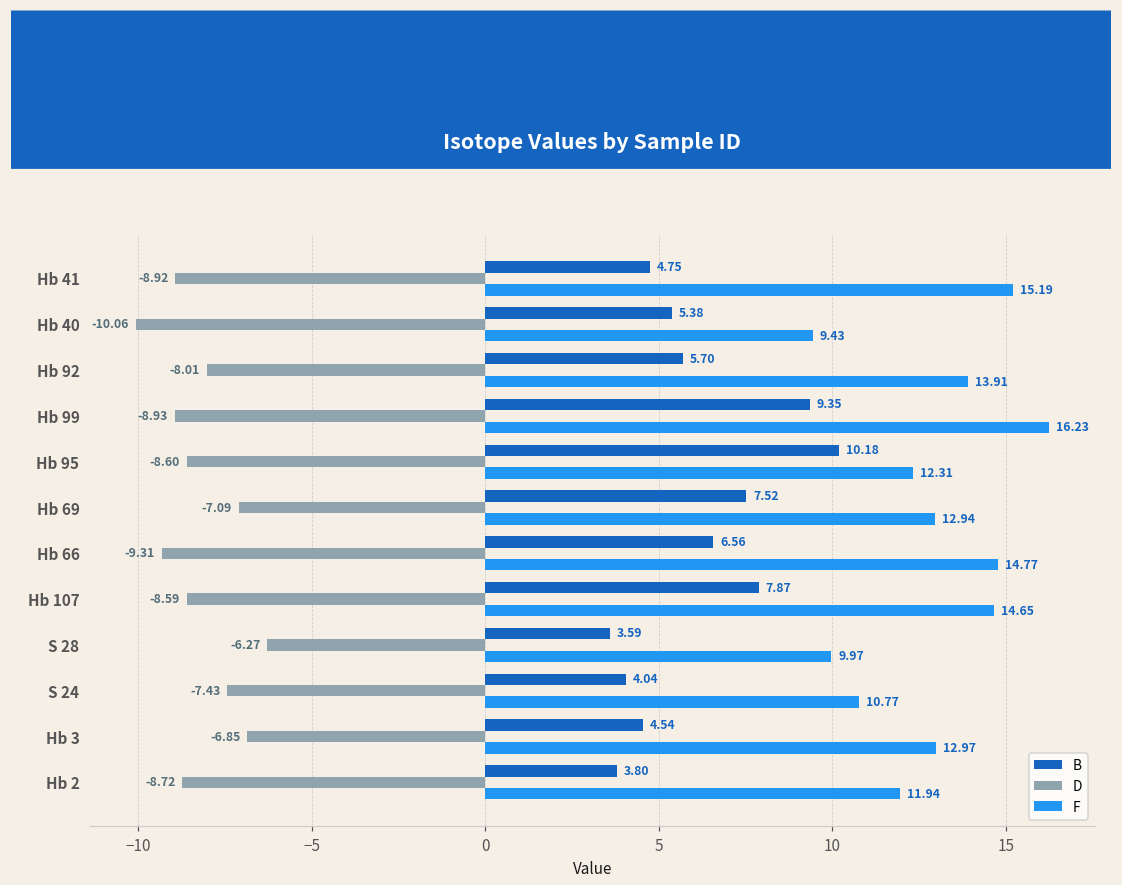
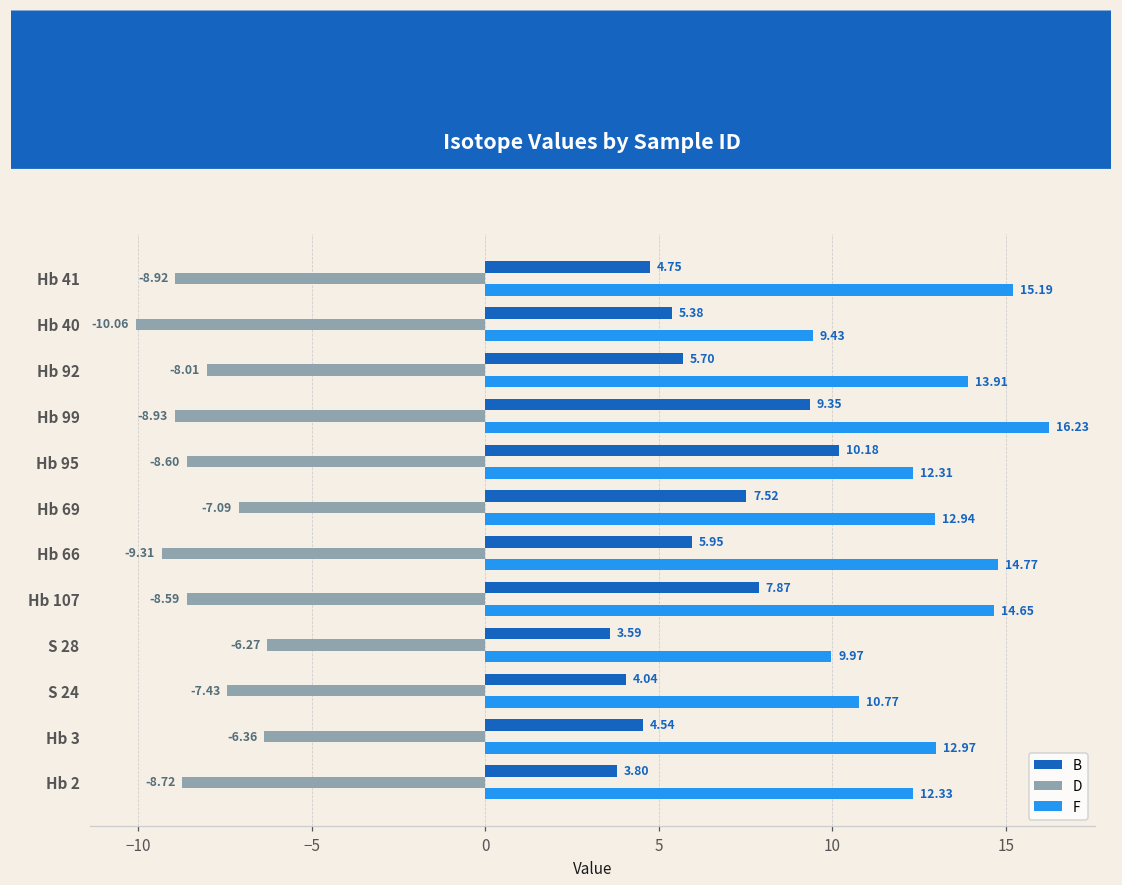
  {
    "B": {
      "Hb 41": 4.75,
      "Hb 40": 5.38,
      "Hb 92": 5.70,
      "Hb 99": 9.35,
      "Hb 95": 10.18,
      "Hb 69": 7.52,
-     "Hb 66": 6.56,
+     "Hb 66": 5.95,
      "Hb 107": 7.87,
      "S 28": 3.59,
      "S 24": 4.04,
      "Hb 3": 4.54,
      "Hb 2": 3.80
    },
    "D": {
      "Hb 41": -8.92,
      "Hb 40": -10.06,
      "Hb 92": -8.01,
      "Hb 99": -8.93,
      "Hb 95": -8.60,
      "Hb 69": -7.09,
      "Hb 66": -9.31,
      "Hb 107": -8.59,
      "S 28": -6.27,
      "S 24": -7.43,
-     "Hb 3": -6.85,
+     "Hb 3": -6.36,
      "Hb 2": -8.72
    },
    "F": {
      "Hb 41": 15.19,
      "Hb 40": 9.43,
      "Hb 92": 13.91,
      "Hb 99": 16.23,
      "Hb 95": 12.31,
      "Hb 69": 12.94,
      "Hb 66": 14.77,
      "Hb 107": 14.65,
      "S 28": 9.97,
      "S 24": 10.77,
      "Hb 3": 12.97,
-     "Hb 2": 11.94
+     "Hb 2": 12.33
    }
  }
